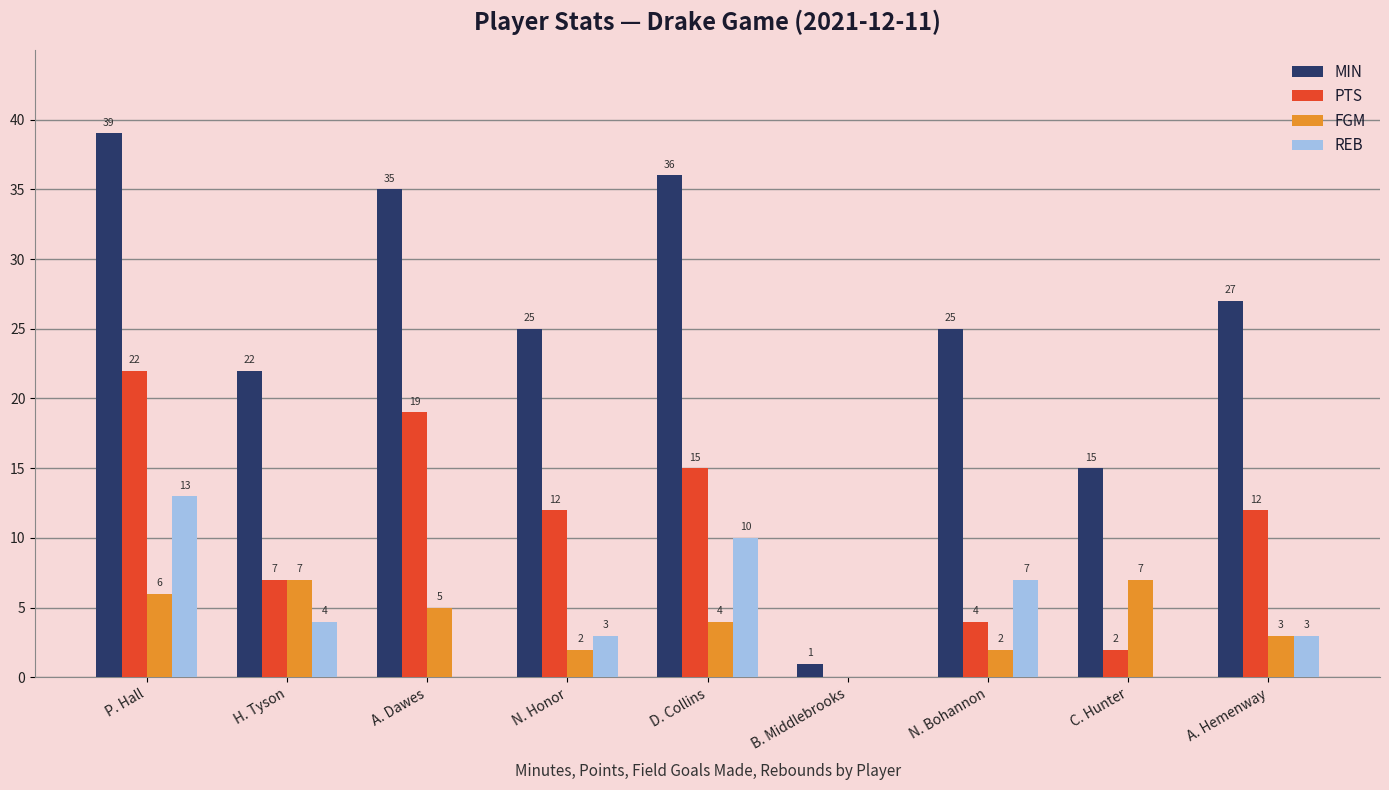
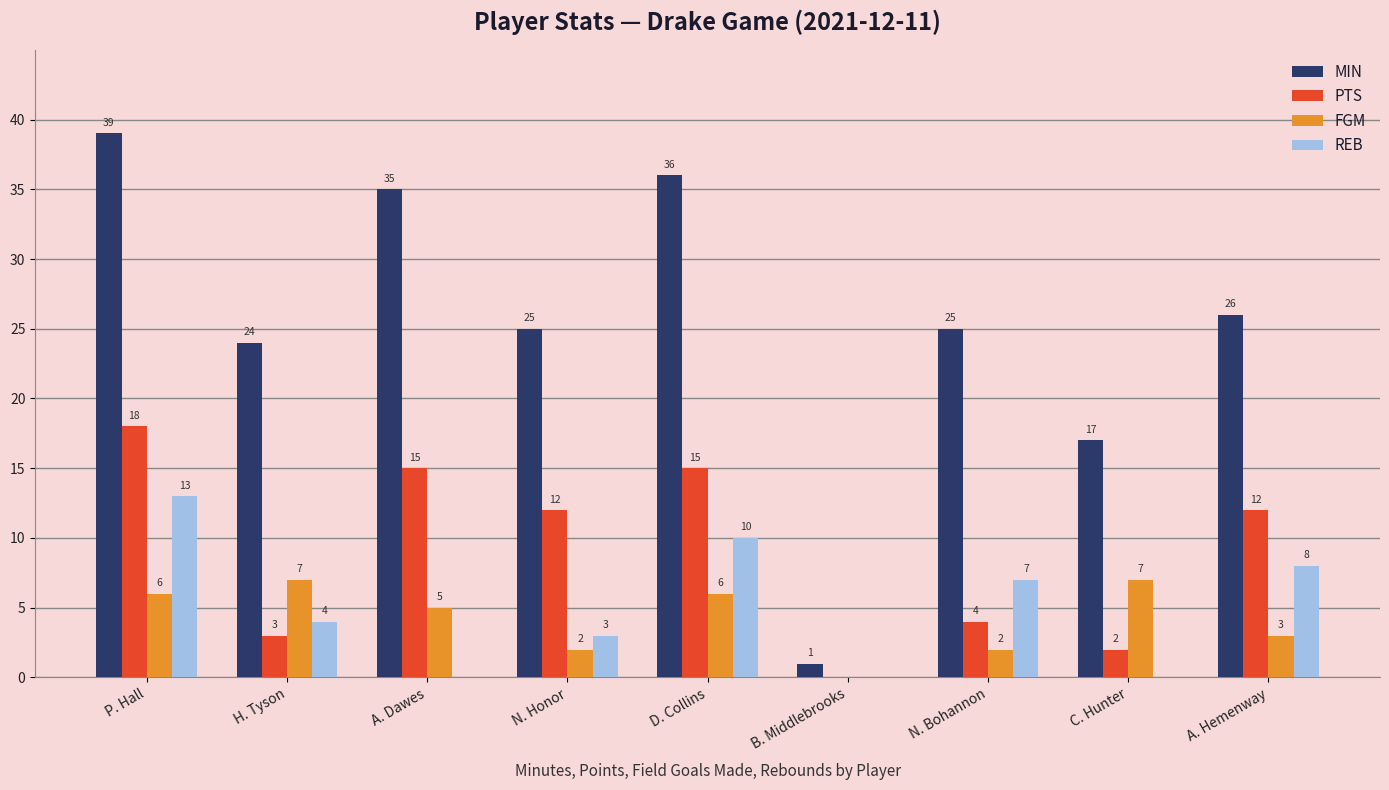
  {
    "MIN": {
      "P. Hall": 39,
-     "H. Tyson": 22,
+     "H. Tyson": 24,
      "A. Dawes": 35,
      "N. Honor": 25,
      "D. Collins": 36,
      "B. Middlebrooks": 1,
      "N. Bohannon": 25,
-     "C. Hunter": 15,
-     "A. Hemenway": 27
+     "C. Hunter": 17,
+     "A. Hemenway": 26
    },
    "PTS": {
-     "P. Hall": 22,
-     "H. Tyson": 7,
-     "A. Dawes": 19,
+     "P. Hall": 18,
+     "H. Tyson": 3,
+     "A. Dawes": 15,
      "N. Honor": 12,
      "D. Collins": 15,
      "N. Bohannon": 4,
      "C. Hunter": 2,
      "A. Hemenway": 12
    },
    "FGM": {
      "P. Hall": 6,
      "H. Tyson": 7,
      "A. Dawes": 5,
      "N. Honor": 2,
-     "D. Collins": 4,
+     "D. Collins": 6,
      "N. Bohannon": 2,
      "C. Hunter": 7,
      "A. Hemenway": 3
    },
    "REB": {
      "P. Hall": 13,
      "H. Tyson": 4,
      "N. Honor": 3,
      "D. Collins": 10,
      "N. Bohannon": 7,
-     "A. Hemenway": 3
+     "A. Hemenway": 8
    }
  }
